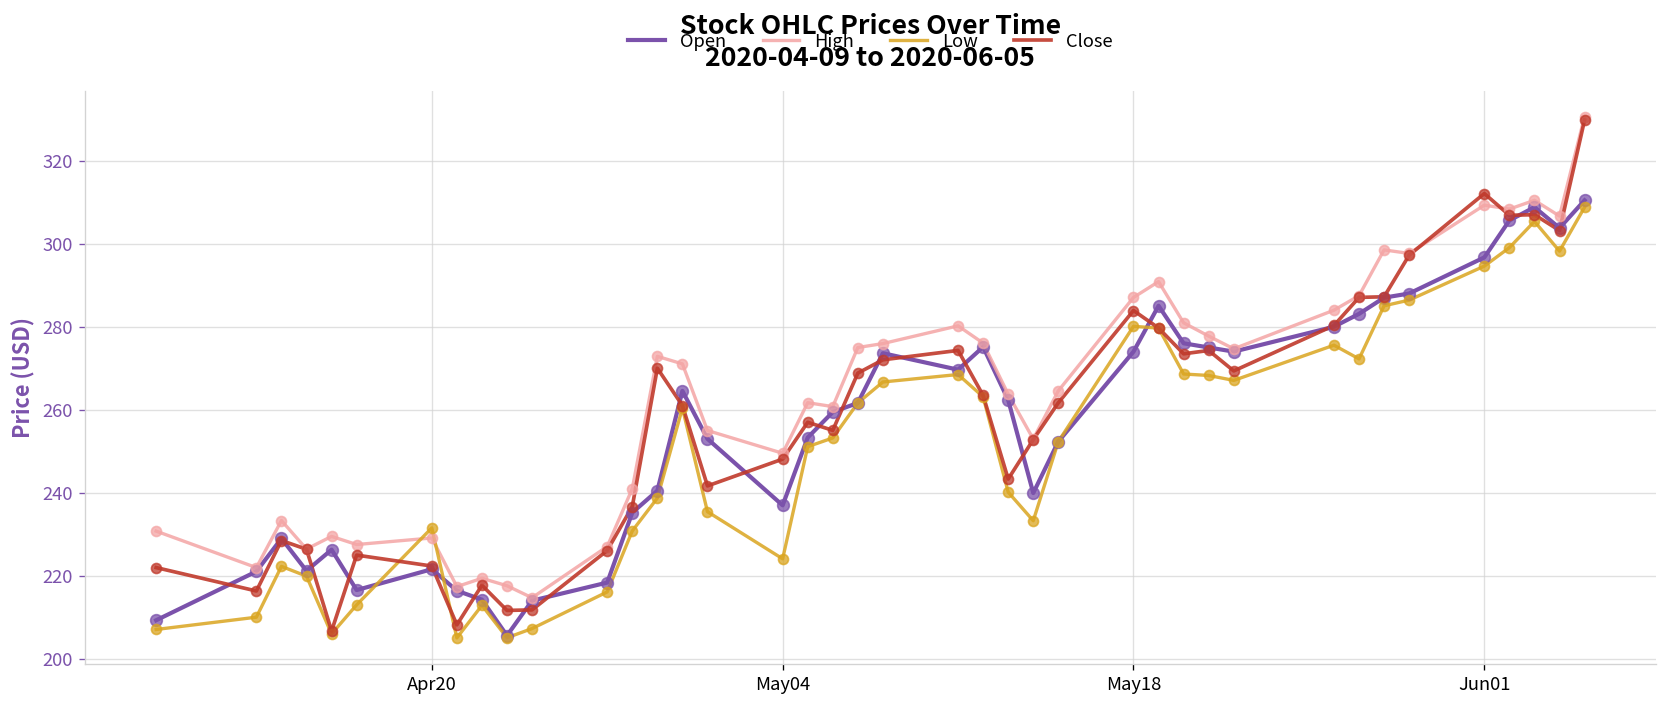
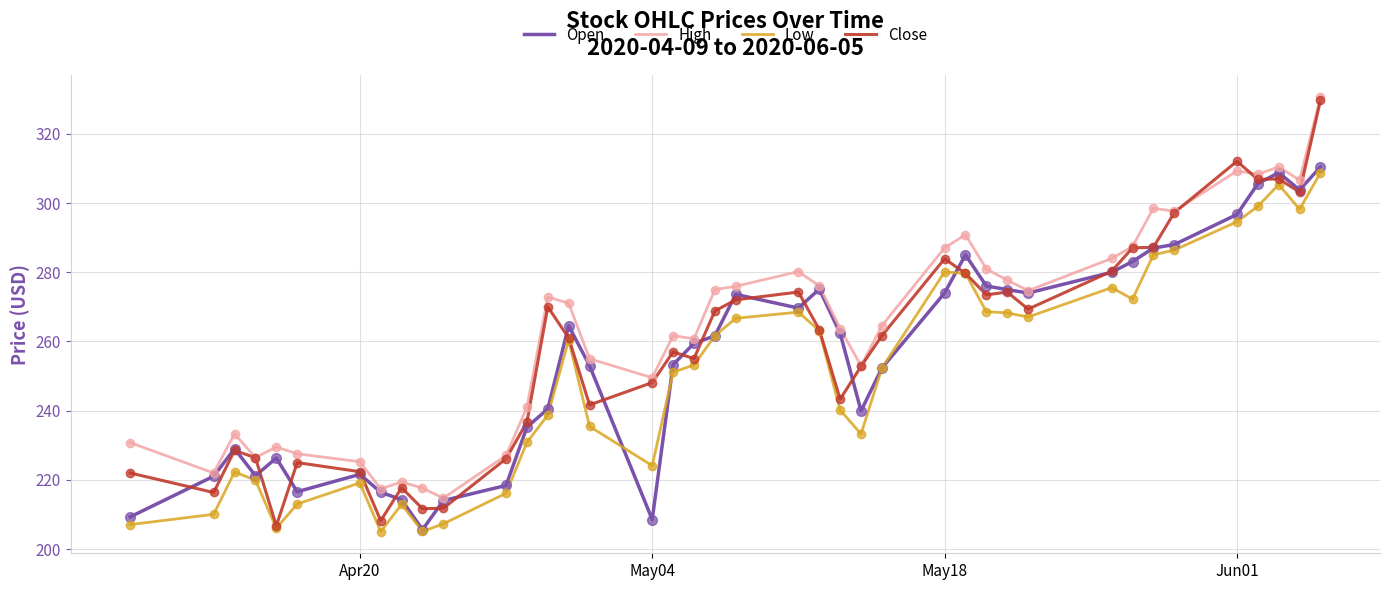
  {
    "Open": {
      "Apr20": 222,
-     "May04": 237,
+     "May04": 209,
      "May18": 274,
      "Jun01": 297
    },
    "High": {
-     "Apr20": 229,
+     "Apr20": 225,
      "May04": 250,
      "May18": 287,
      "Jun01": 309
    },
    "Low": {
-     "Apr20": 232,
+     "Apr20": 219,
      "May04": 224,
      "May18": 280,
      "Jun01": 295
    },
    "Close": {
      "Apr20": 222,
      "May04": 248,
      "May18": 284,
      "Jun01": 312
    }
  }
